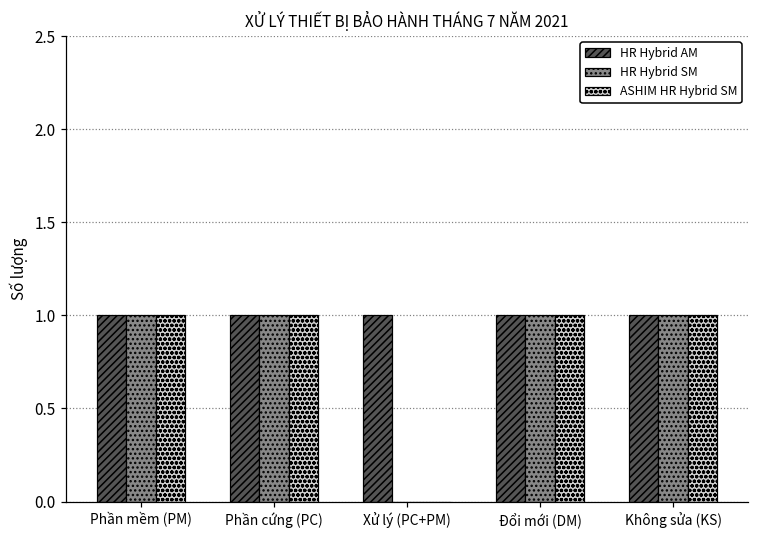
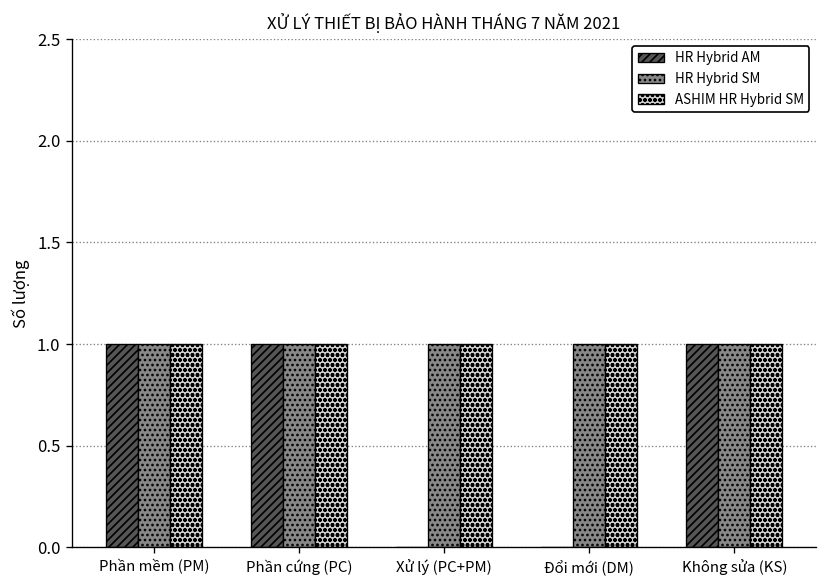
  {
    "HR Hybrid AM": {
      "Phần mềm (PM)": 1,
      "Phần cứng (PC)": 1,
-     "Xử lý (PC+PM)": 1,
-     "Đổi mới (DM)": 1,
+     "Xử lý (PC+PM)": 0,
+     "Đổi mới (DM)": 0,
      "Không sửa (KS)": 1
    },
    "HR Hybrid SM": {
      "Phần mềm (PM)": 1,
      "Phần cứng (PC)": 1,
-     "Xử lý (PC+PM)": 0,
+     "Xử lý (PC+PM)": 1,
      "Đổi mới (DM)": 1,
      "Không sửa (KS)": 1
    },
    "ASHIM HR Hybrid SM": {
      "Phần mềm (PM)": 1,
      "Phần cứng (PC)": 1,
-     "Xử lý (PC+PM)": 0,
+     "Xử lý (PC+PM)": 1,
      "Đổi mới (DM)": 1,
      "Không sửa (KS)": 1
    }
  }
